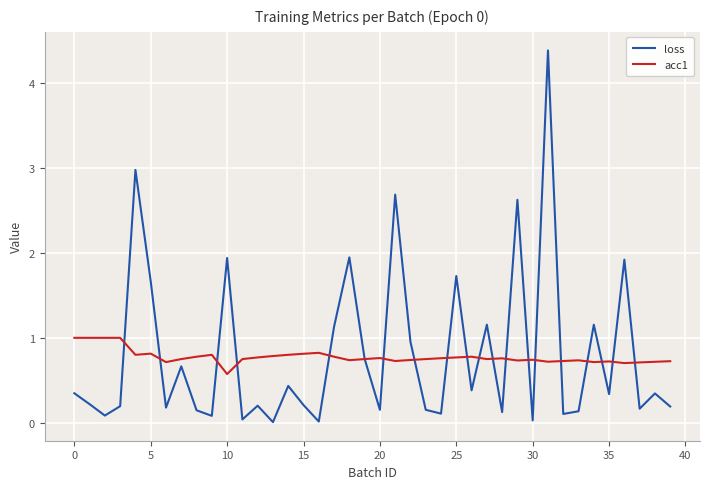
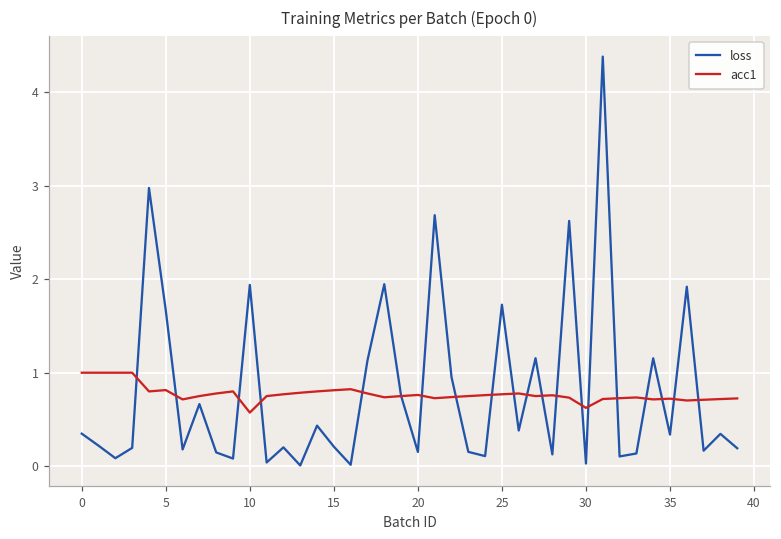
  {
    "loss": {
      "0": 0.3,
      "5": 1.7,
      "10": 1.9,
      "15": 0.2,
      "20": 0.2,
      "25": 1.7,
      "30": 0.0,
      "35": 0.3
    },
    "acc1": {
      "0": 1.0,
      "5": 0.8,
      "10": 0.6,
      "15": 0.8,
      "20": 0.8,
      "25": 0.8,
-     "30": 0.7,
+     "30": 0.6,
      "35": 0.7
    }
  }
